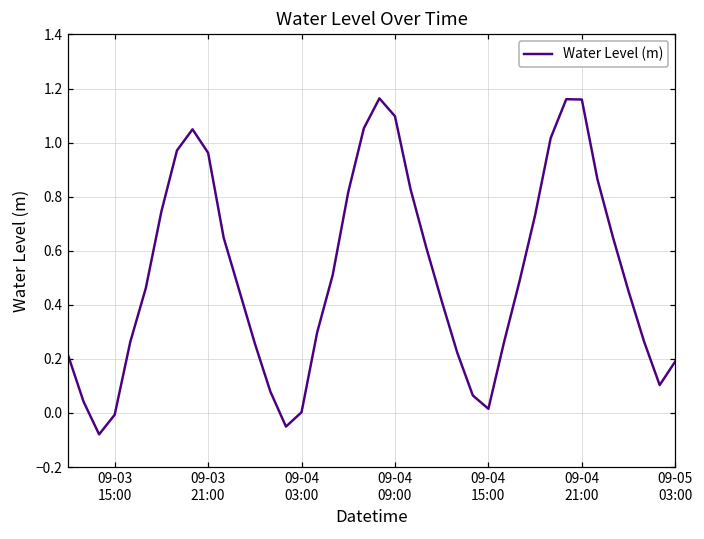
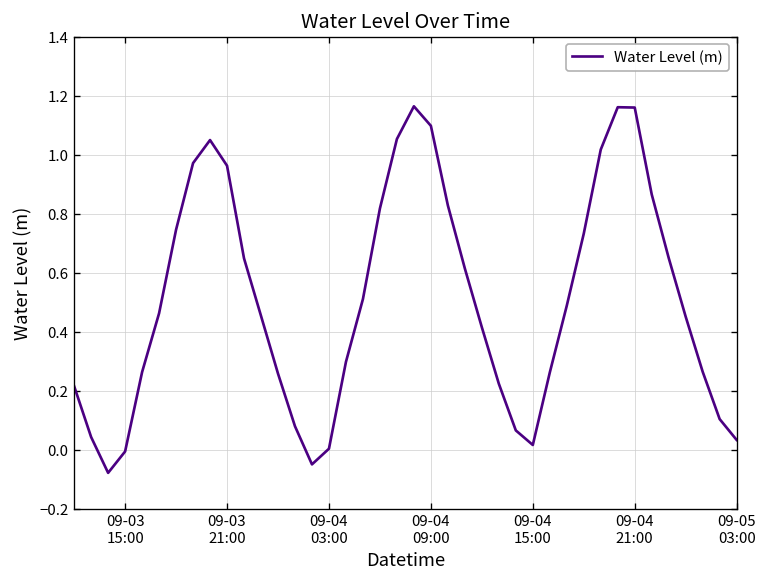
  {
    "09-03 15:00": -0.01,
    "09-03 21:00": 0.96,
    "09-04 03:00": 0.00,
    "09-04 09:00": 1.10,
    "09-04 15:00": 0.02,
    "09-04 21:00": 1.16,
-   "09-05 03:00": 0.19
+   "09-05 03:00": 0.03
  }
